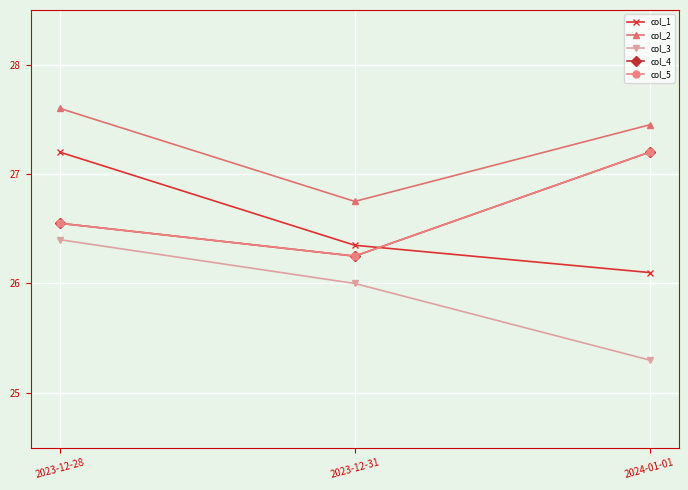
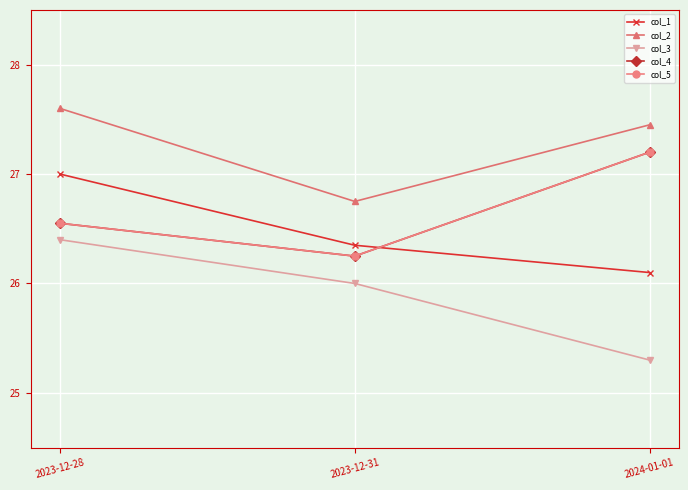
  {
    "col_1": {
-     "2023-12-28": 27.2,
+     "2023-12-28": 27.0,
      "2023-12-31": 26.35,
      "2024-01-01": 26.1
    }
  }
